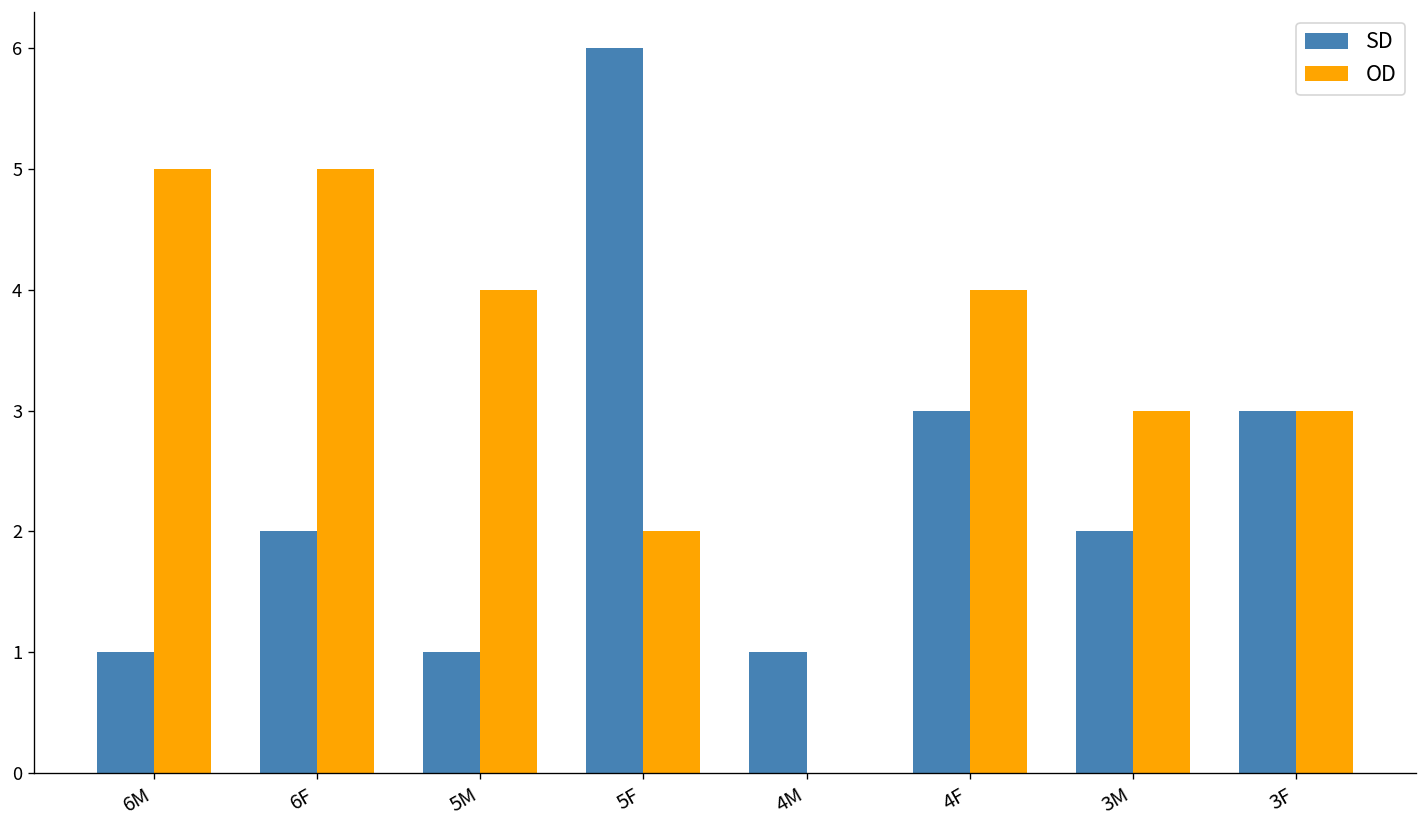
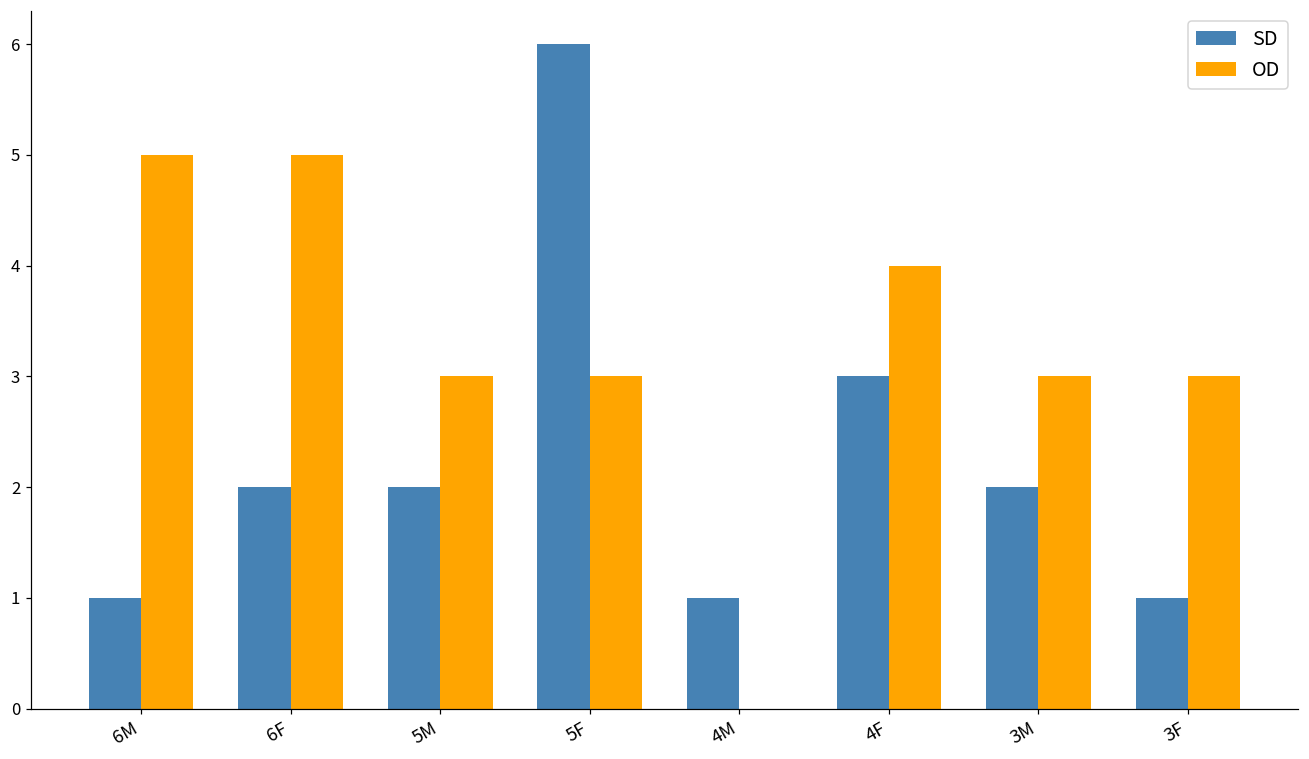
  {
    "SD": {
      "6M": 1,
      "6F": 2,
-     "5M": 1,
+     "5M": 2,
      "5F": 6,
      "4M": 1,
      "4F": 3,
      "3M": 2,
-     "3F": 3
+     "3F": 1
    },
    "OD": {
      "6M": 5,
      "6F": 5,
-     "5M": 4,
-     "5F": 2,
+     "5M": 3,
+     "5F": 3,
      "4M": 0,
      "4F": 4,
      "3M": 3,
      "3F": 3
    }
  }
